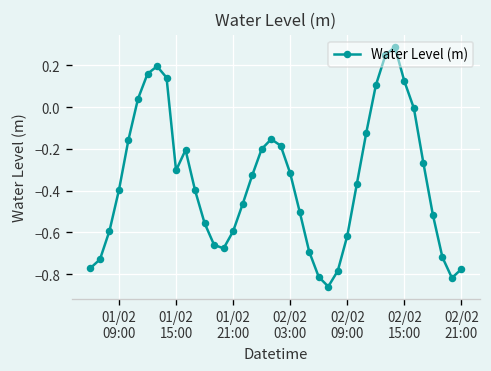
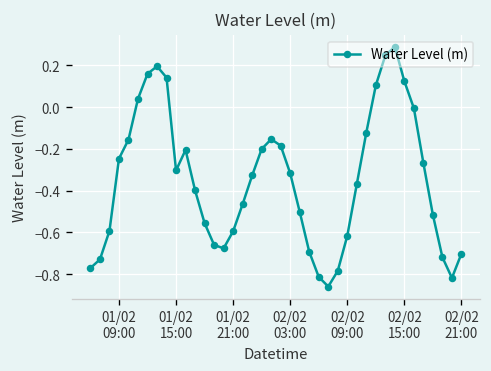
  {
-   "01/02 09:00": -0.40,
+   "01/02 09:00": -0.25,
    "01/02 15:00": -0.30,
    "01/02 21:00": -0.59,
    "02/02 03:00": -0.32,
    "02/02 09:00": -0.62,
    "02/02 15:00": 0.12,
-   "02/02 21:00": -0.78
+   "02/02 21:00": -0.70
  }
